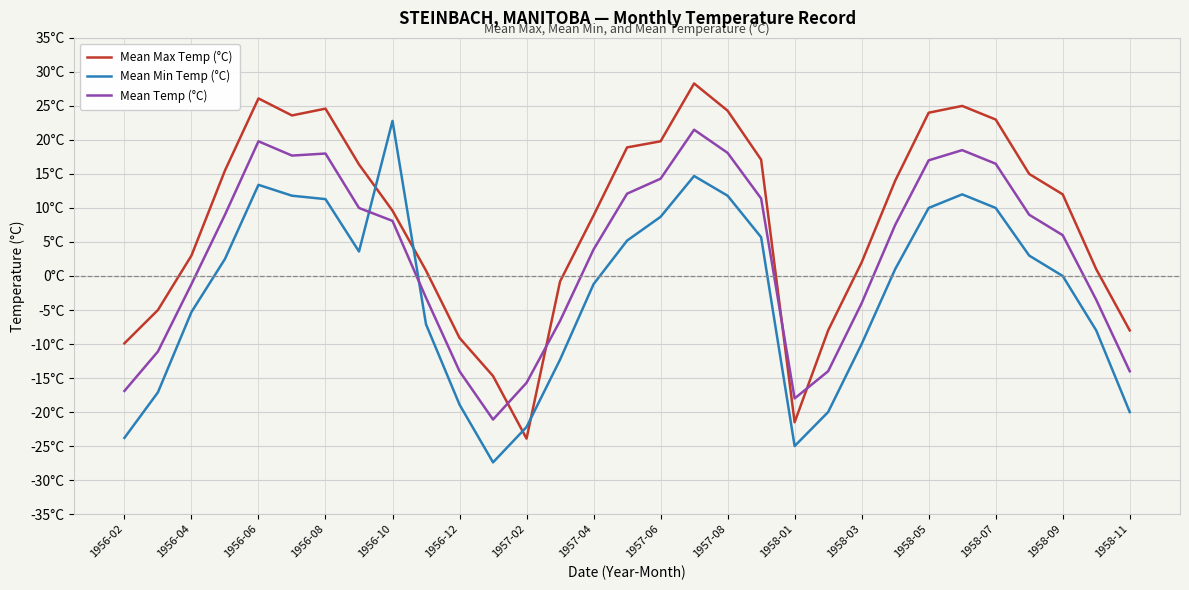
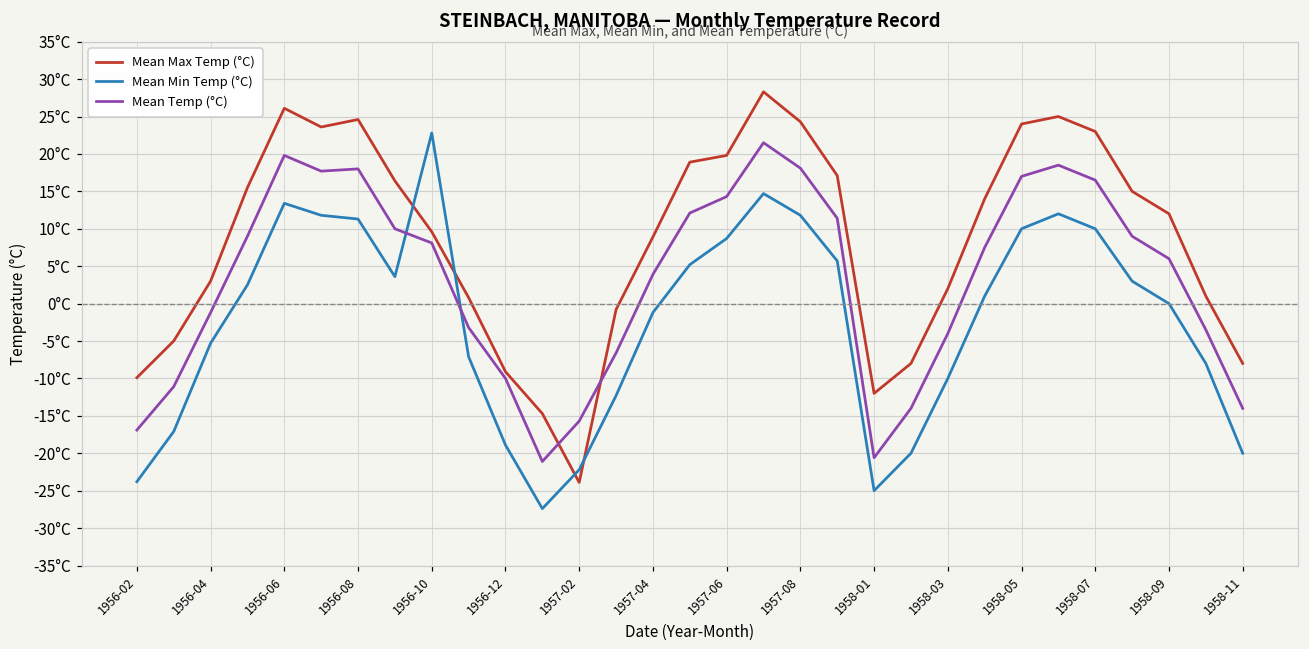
  {
    "Mean Max Temp (°C)": {
      "1956-02": "-10°C",
      "1956-04": "3°C",
      "1956-06": "26°C",
      "1956-08": "25°C",
      "1956-10": "10°C",
      "1956-12": "-9°C",
      "1957-02": "-24°C",
      "1957-04": "9°C",
      "1957-06": "20°C",
      "1957-08": "24°C",
-     "1958-01": "-22°C",
+     "1958-01": "-12°C",
      "1958-03": "2°C",
      "1958-05": "24°C",
      "1958-07": "23°C",
      "1958-09": "12°C",
      "1958-11": "-8°C"
    },
    "Mean Min Temp (°C)": {
      "1956-02": "-24°C",
      "1956-04": "-5°C",
      "1956-06": "13°C",
      "1956-08": "11°C",
      "1956-10": "23°C",
      "1956-12": "-19°C",
      "1957-02": "-22°C",
      "1957-04": "-1°C",
      "1957-06": "9°C",
      "1957-08": "12°C",
      "1958-01": "-25°C",
      "1958-03": "-10°C",
      "1958-05": "10°C",
      "1958-07": "10°C",
      "1958-09": "0°C",
      "1958-11": "-20°C"
    },
    "Mean Temp (°C)": {
      "1956-02": "-17°C",
      "1956-04": "-1°C",
      "1956-06": "20°C",
      "1956-08": "18°C",
      "1956-10": "8°C",
-     "1956-12": "-14°C",
+     "1956-12": "-10°C",
      "1957-02": "-16°C",
      "1957-04": "4°C",
      "1957-06": "14°C",
      "1957-08": "18°C",
-     "1958-01": "-18°C",
+     "1958-01": "-21°C",
      "1958-03": "-4°C",
      "1958-05": "17°C",
      "1958-07": "17°C",
      "1958-09": "6°C",
      "1958-11": "-14°C"
    }
  }
